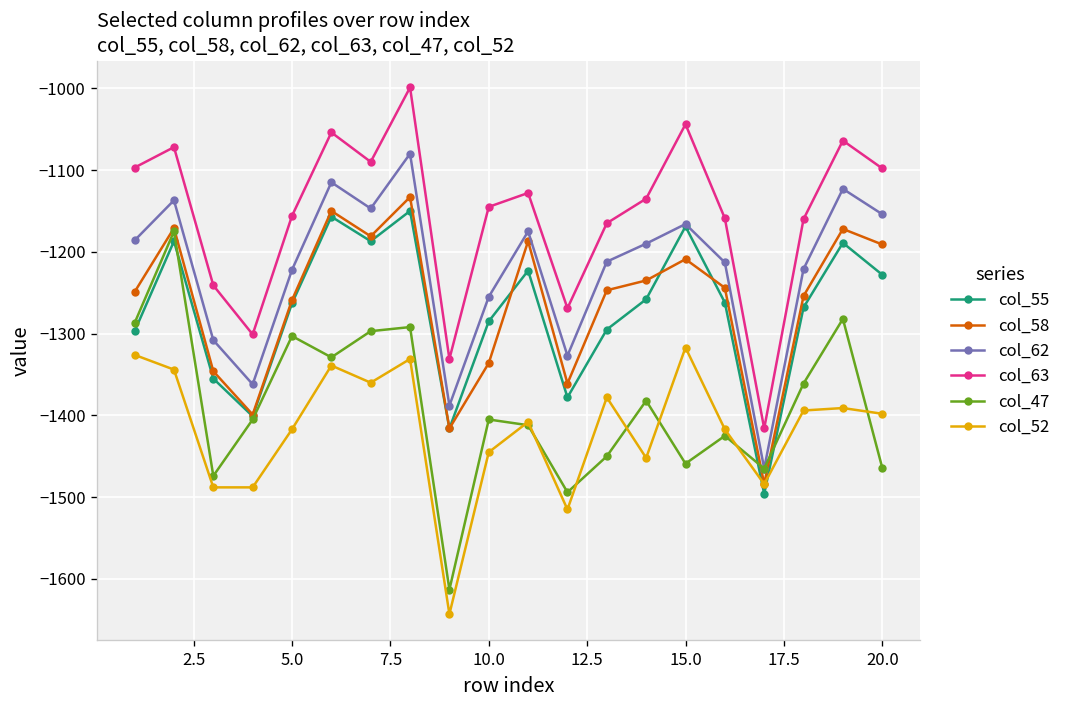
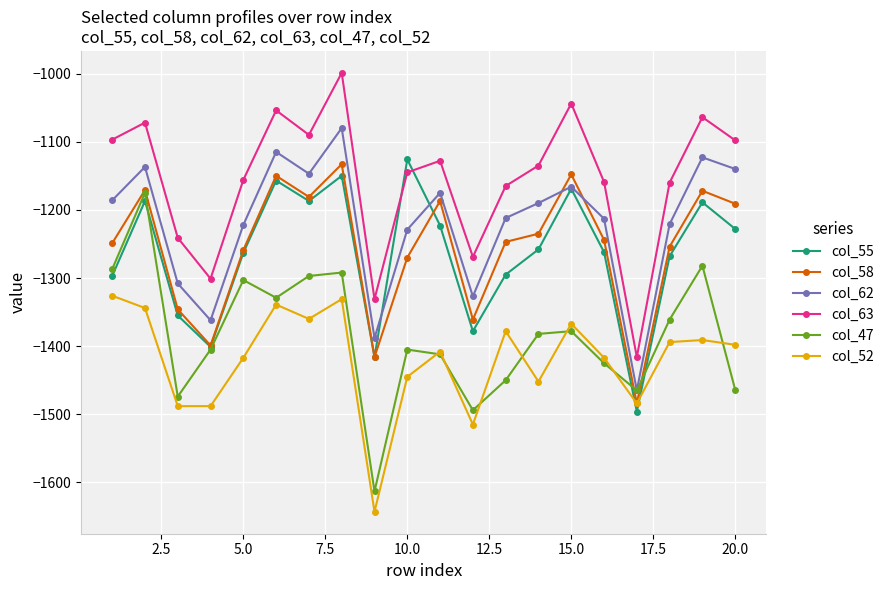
  {
    "col_55": {
      "5.0": -1260,
-     "10.0": -1290,
+     "10.0": -1130,
      "20.0": -1230
    },
    "col_58": {
      "5.0": -1260,
-     "10.0": -1340,
-     "15.0": -1210,
+     "10.0": -1270,
+     "15.0": -1150,
      "20.0": -1190
    },
    "col_62": {
      "5.0": -1220,
-     "10.0": -1260,
-     "20.0": -1150
+     "10.0": -1230,
+     "20.0": -1140
    },
    "col_63": {
      "5.0": -1160,
      "10.0": -1150,
      "15.0": -1040,
      "20.0": -1100
    },
    "col_47": {
      "5.0": -1300,
      "10.0": -1410,
-     "15.0": -1460,
+     "15.0": -1380,
      "20.0": -1460
    },
    "col_52": {
      "5.0": -1420,
      "10.0": -1450,
-     "15.0": -1320,
+     "15.0": -1370,
      "20.0": -1400
    }
  }
